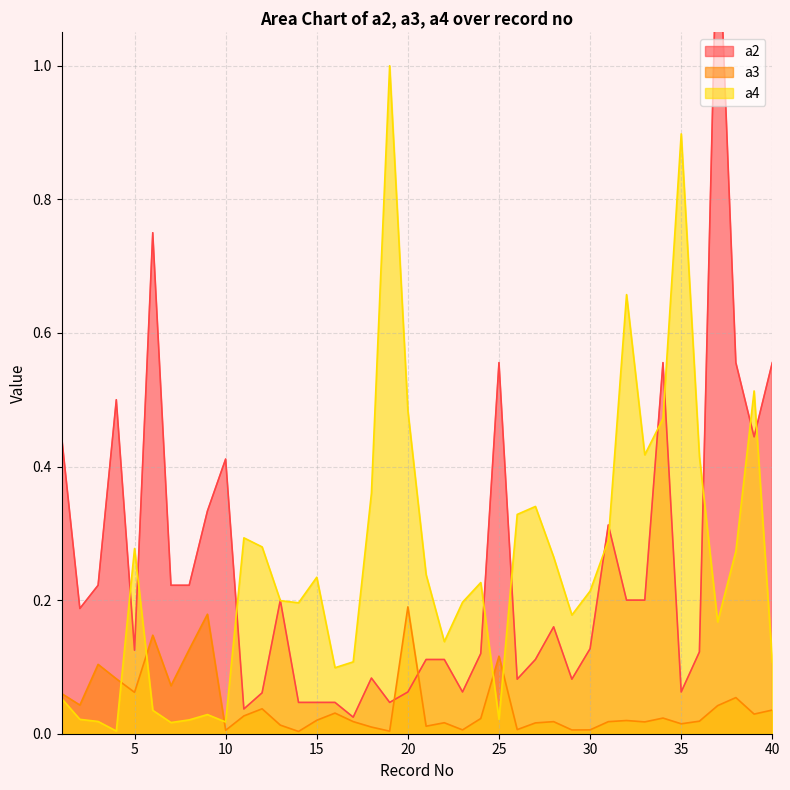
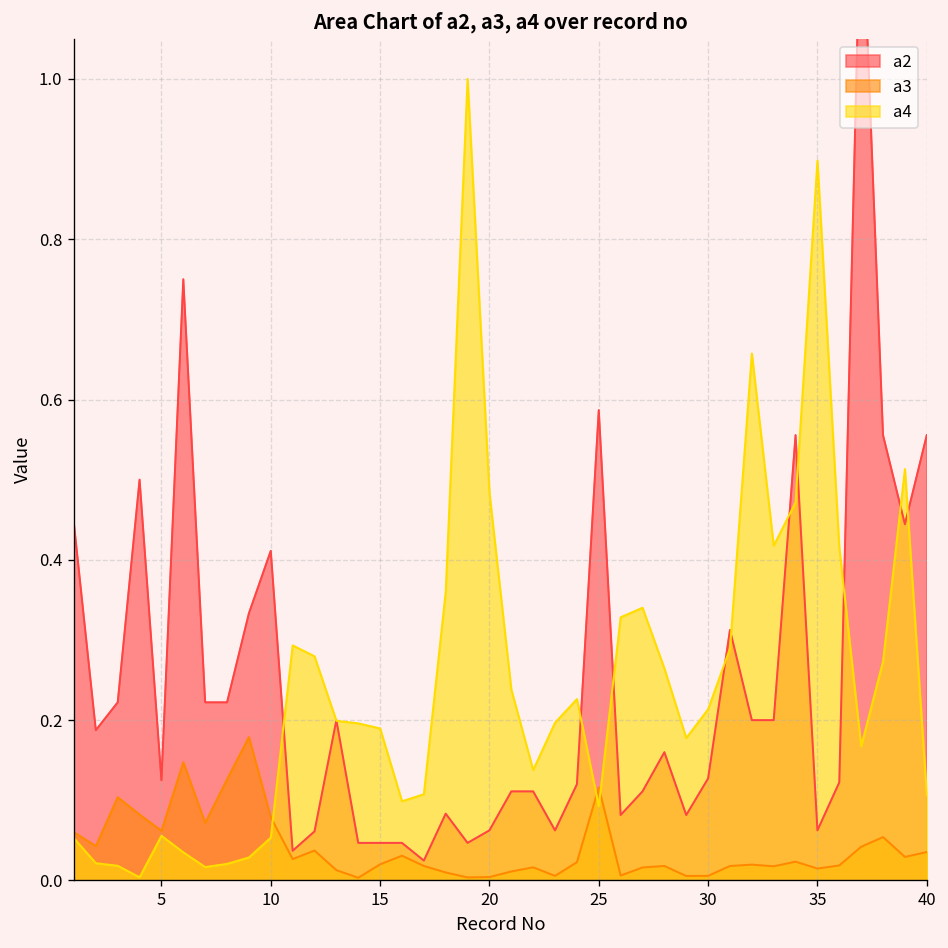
  {
    "a2": {
      "5": 0.13,
      "10": 0.41,
      "15": 0.05,
      "20": 0.06,
-     "25": 0.56,
+     "25": 0.59,
      "30": 0.13,
      "35": 0.06,
      "40": 0.56
    },
    "a3": {
      "5": 0.06,
-     "10": 0.01,
+     "10": 0.08,
      "15": 0.02,
-     "20": 0.19,
+     "20": 0.00,
      "25": 0.12,
      "30": 0.01,
      "35": 0.01,
      "40": 0.04
    },
    "a4": {
-     "5": 0.28,
-     "10": 0.02,
-     "15": 0.23,
+     "5": 0.06,
+     "10": 0.05,
+     "15": 0.19,
      "20": 0.48,
-     "25": 0.02,
+     "25": 0.09,
      "30": 0.21,
      "35": 0.90,
      "40": 0.11
    }
  }
